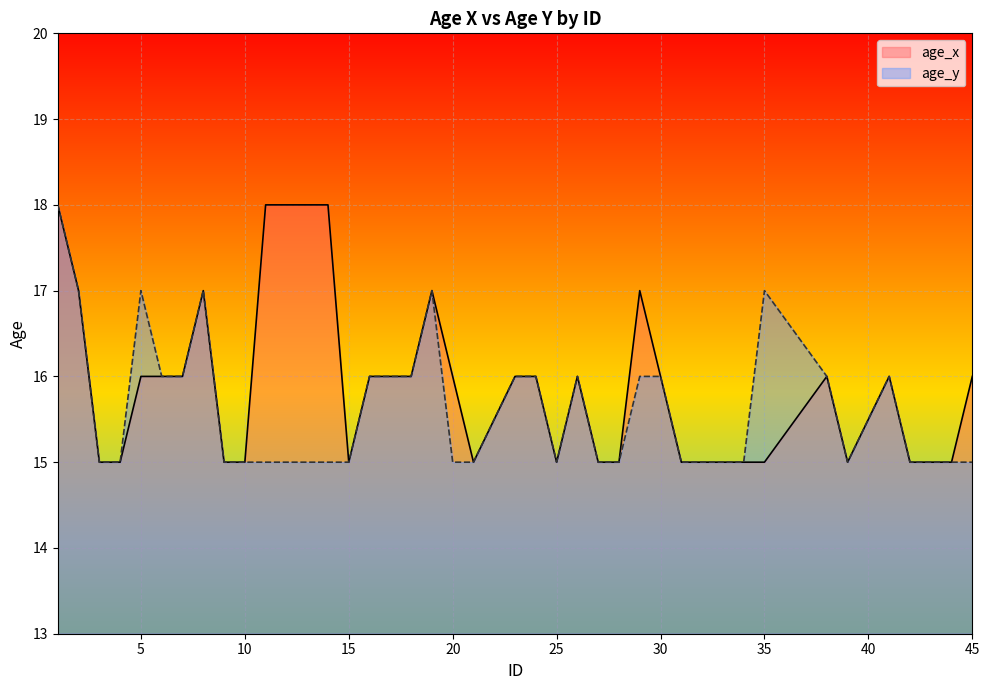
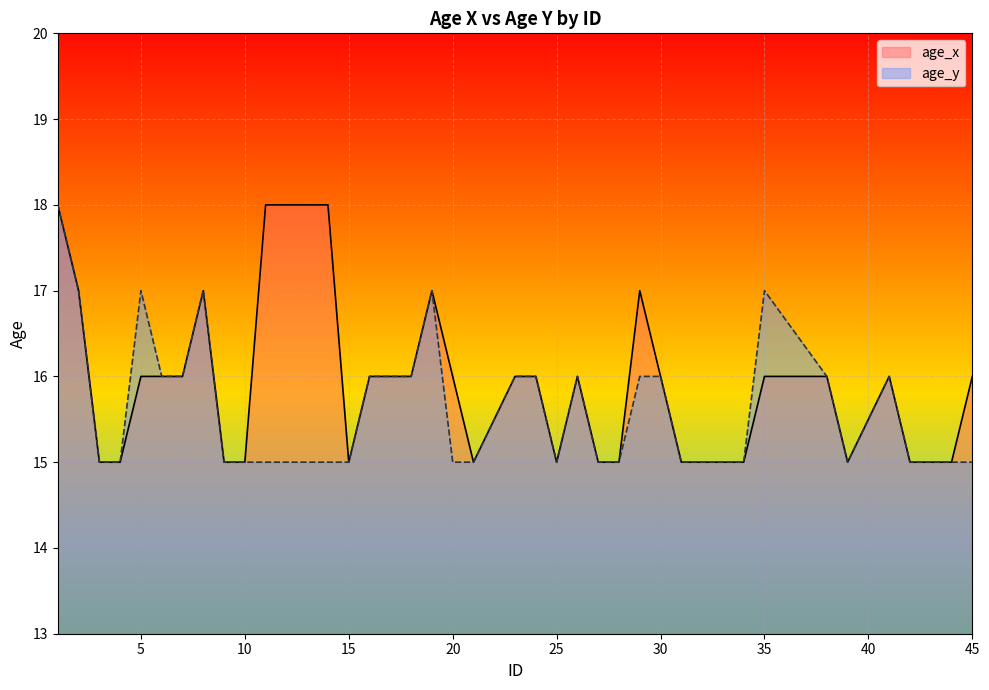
  {
    "age_x": {
      "5": 16,
      "20": 16,
-     "35": 15,
+     "35": 16,
      "45": 16
    },
    "age_y": {
      "5": 17,
      "20": 15,
      "35": 17,
      "45": 15
    }
  }
